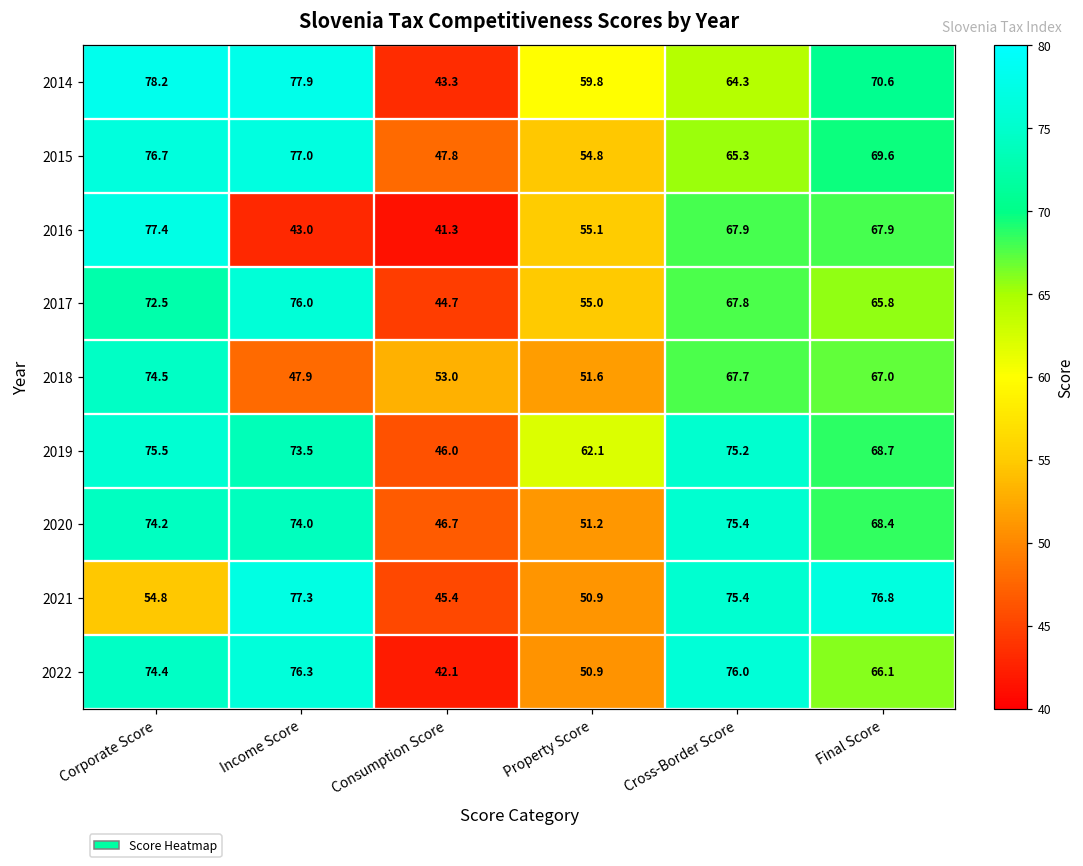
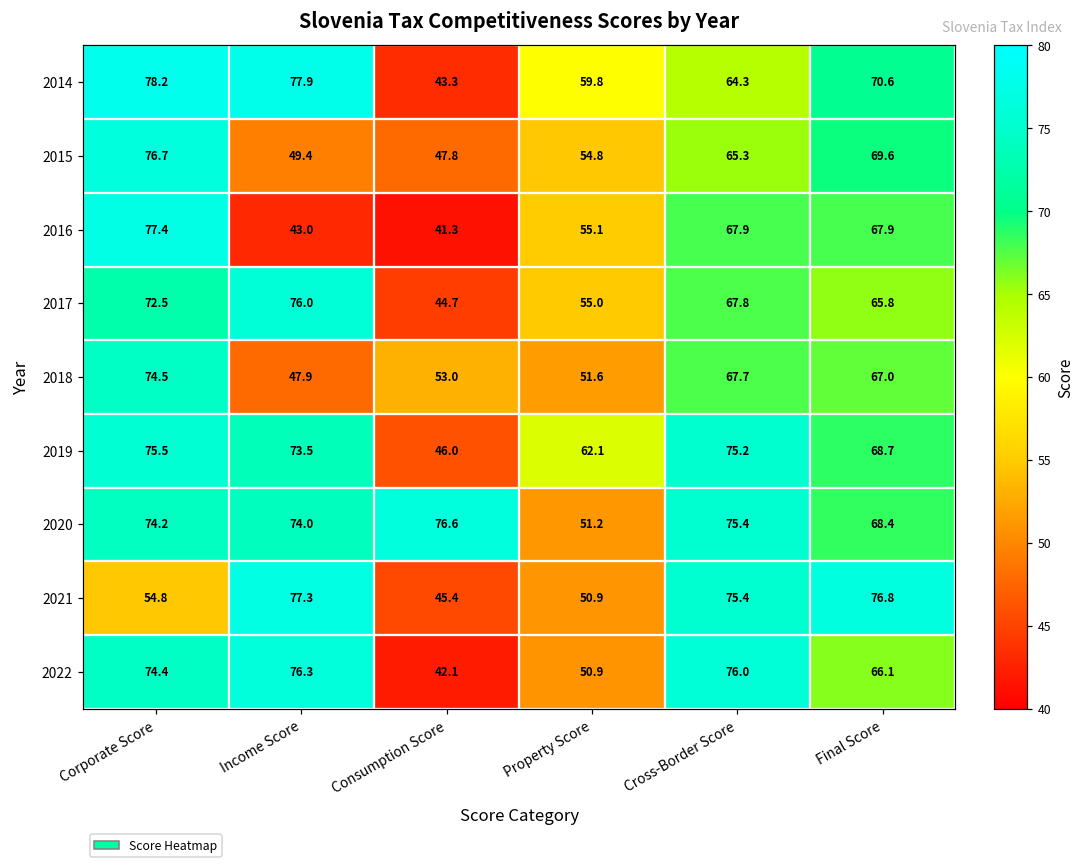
  {
    "2014": {
      "Corporate Score": 78.2,
      "Income Score": 77.9,
      "Consumption Score": 43.3,
      "Property Score": 59.8,
      "Cross-Border Score": 64.3,
      "Final Score": 70.6
    },
    "2015": {
      "Corporate Score": 76.7,
-     "Income Score": 77.0,
+     "Income Score": 49.4,
      "Consumption Score": 47.8,
      "Property Score": 54.8,
      "Cross-Border Score": 65.3,
      "Final Score": 69.6
    },
    "2016": {
      "Corporate Score": 77.4,
      "Income Score": 43.0,
      "Consumption Score": 41.3,
      "Property Score": 55.1,
      "Cross-Border Score": 67.9,
      "Final Score": 67.9
    },
    "2017": {
      "Corporate Score": 72.5,
      "Income Score": 76.0,
      "Consumption Score": 44.7,
      "Property Score": 55.0,
      "Cross-Border Score": 67.8,
      "Final Score": 65.8
    },
    "2018": {
      "Corporate Score": 74.5,
      "Income Score": 47.9,
      "Consumption Score": 53.0,
      "Property Score": 51.6,
      "Cross-Border Score": 67.7,
      "Final Score": 67.0
    },
    "2019": {
      "Corporate Score": 75.5,
      "Income Score": 73.5,
      "Consumption Score": 46.0,
      "Property Score": 62.1,
      "Cross-Border Score": 75.2,
      "Final Score": 68.7
    },
    "2020": {
      "Corporate Score": 74.2,
      "Income Score": 74.0,
-     "Consumption Score": 46.7,
+     "Consumption Score": 76.6,
      "Property Score": 51.2,
      "Cross-Border Score": 75.4,
      "Final Score": 68.4
    },
    "2021": {
      "Corporate Score": 54.8,
      "Income Score": 77.3,
      "Consumption Score": 45.4,
      "Property Score": 50.9,
      "Cross-Border Score": 75.4,
      "Final Score": 76.8
    },
    "2022": {
      "Corporate Score": 74.4,
      "Income Score": 76.3,
      "Consumption Score": 42.1,
      "Property Score": 50.9,
      "Cross-Border Score": 76.0,
      "Final Score": 66.1
    }
  }
